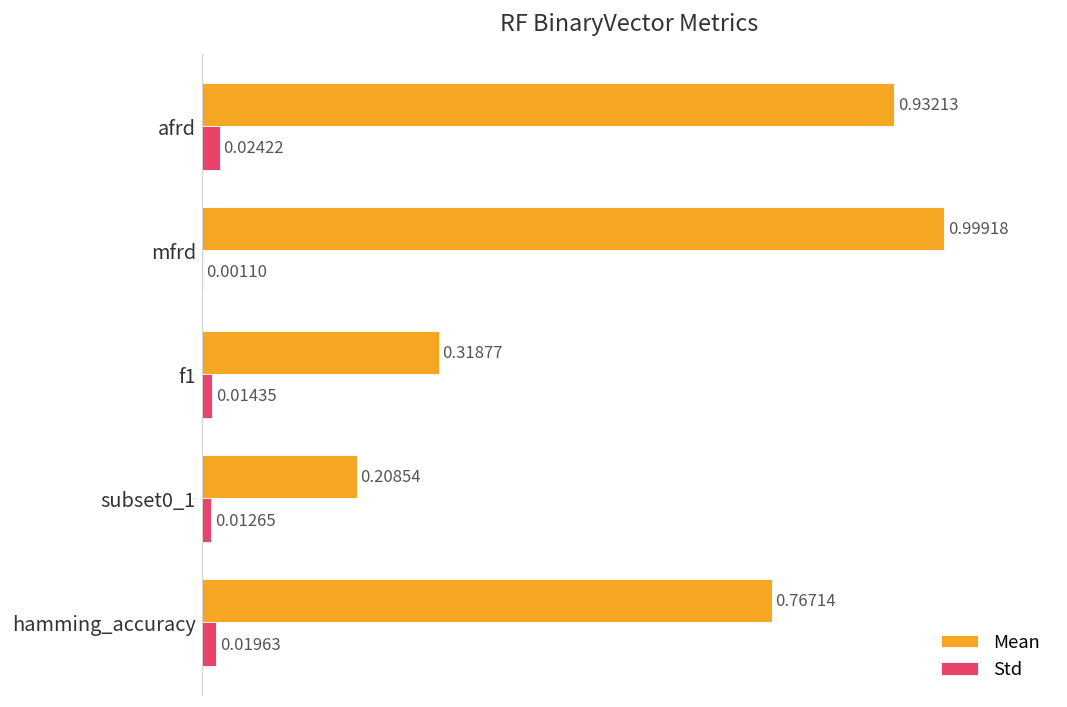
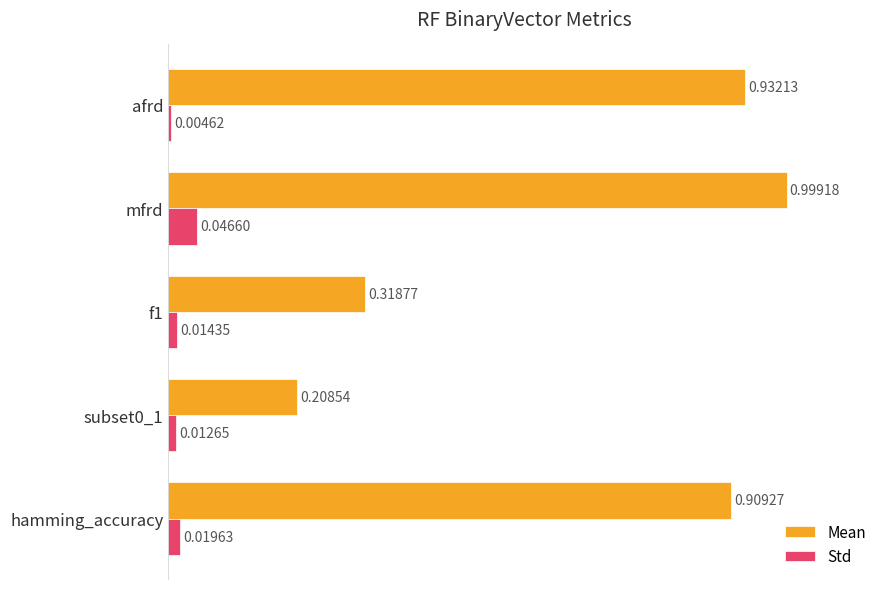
  {
    "Mean": {
      "afrd": 0.93213,
      "mfrd": 0.99918,
      "f1": 0.31877,
      "subset0_1": 0.20854,
-     "hamming_accuracy": 0.76714
+     "hamming_accuracy": 0.90927
    },
    "Std": {
-     "afrd": 0.02422,
-     "mfrd": 0.00110,
+     "afrd": 0.00462,
+     "mfrd": 0.04660,
      "f1": 0.01435,
      "subset0_1": 0.01265,
      "hamming_accuracy": 0.01963
    }
  }
